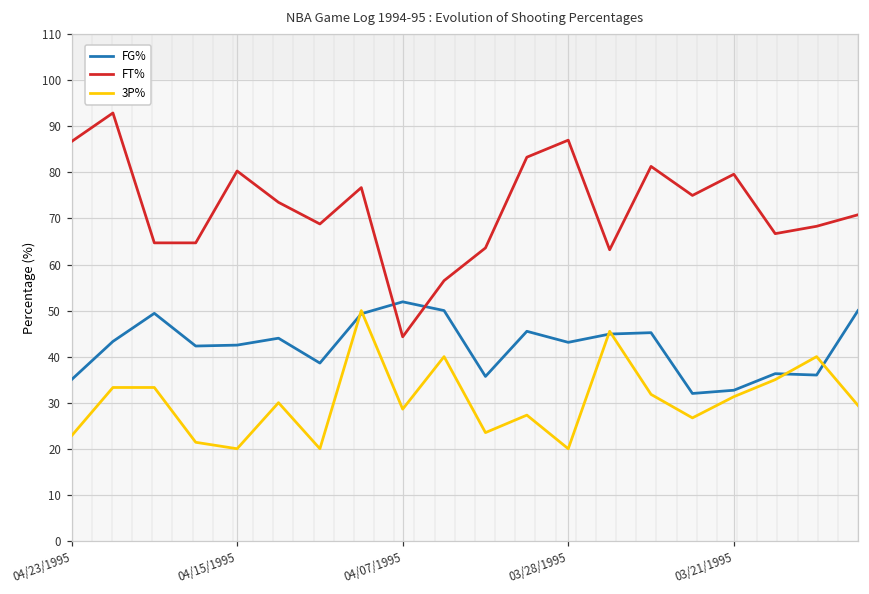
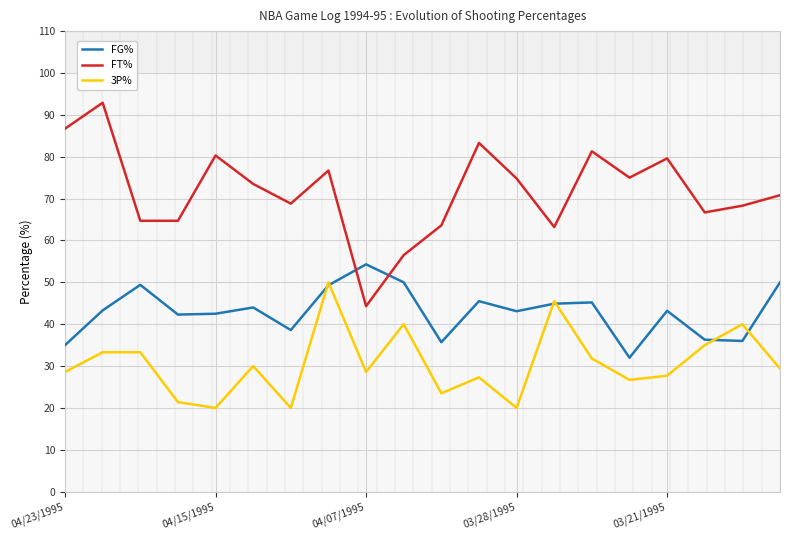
  {
    "FG%": {
      "04/23/1995": 35,
      "04/15/1995": 43,
-     "04/07/1995": 52,
+     "04/07/1995": 54,
      "03/28/1995": 43,
-     "03/21/1995": 33
+     "03/21/1995": 43
    },
    "FT%": {
      "04/23/1995": 87,
      "04/15/1995": 80,
      "04/07/1995": 44,
-     "03/28/1995": 87,
+     "03/28/1995": 75,
      "03/21/1995": 80
    },
    "3P%": {
-     "04/23/1995": 23,
+     "04/23/1995": 29,
      "04/15/1995": 20,
      "04/07/1995": 29,
      "03/28/1995": 20,
-     "03/21/1995": 31
+     "03/21/1995": 28
    }
  }
